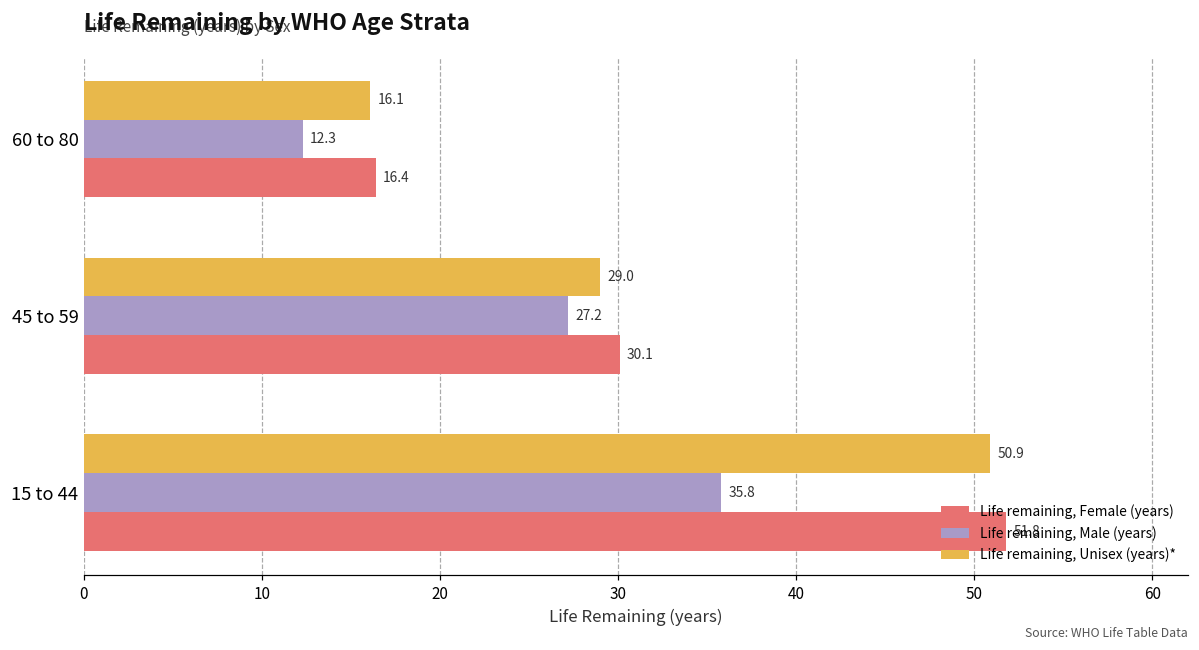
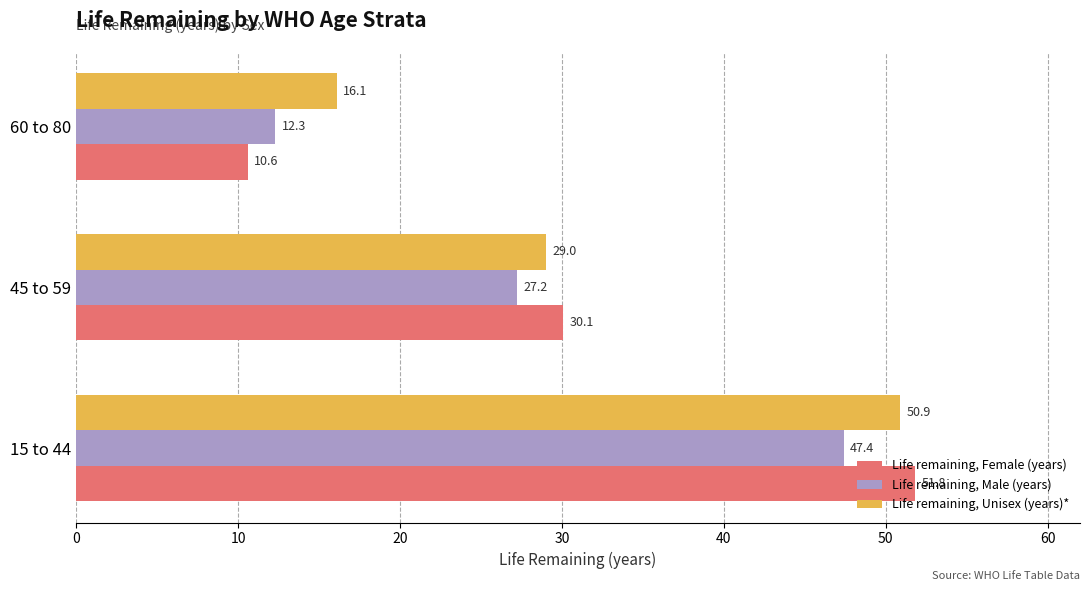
  {
    "Life remaining, Female (years)": {
-     "60 to 80": 16.4,
+     "60 to 80": 10.6,
      "45 to 59": 30.1,
      "15 to 44": 51.8
    },
    "Life remaining, Male (years)": {
      "60 to 80": 12.3,
      "45 to 59": 27.2,
-     "15 to 44": 35.8
+     "15 to 44": 47.4
    },
    "Life remaining, Unisex (years)*": {
      "60 to 80": 16.1,
      "45 to 59": 29.0,
      "15 to 44": 50.9
    }
  }
